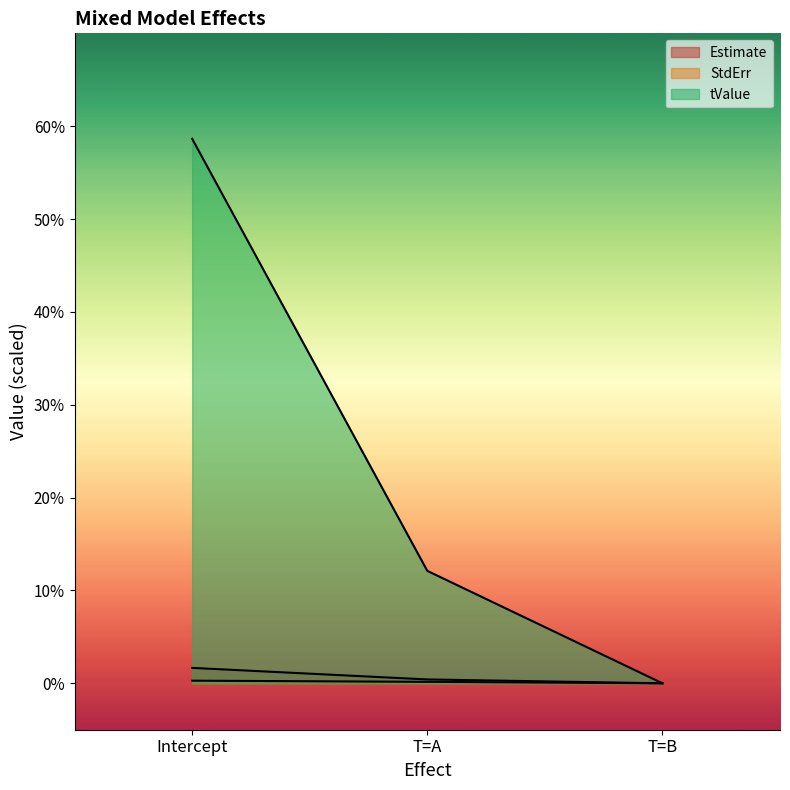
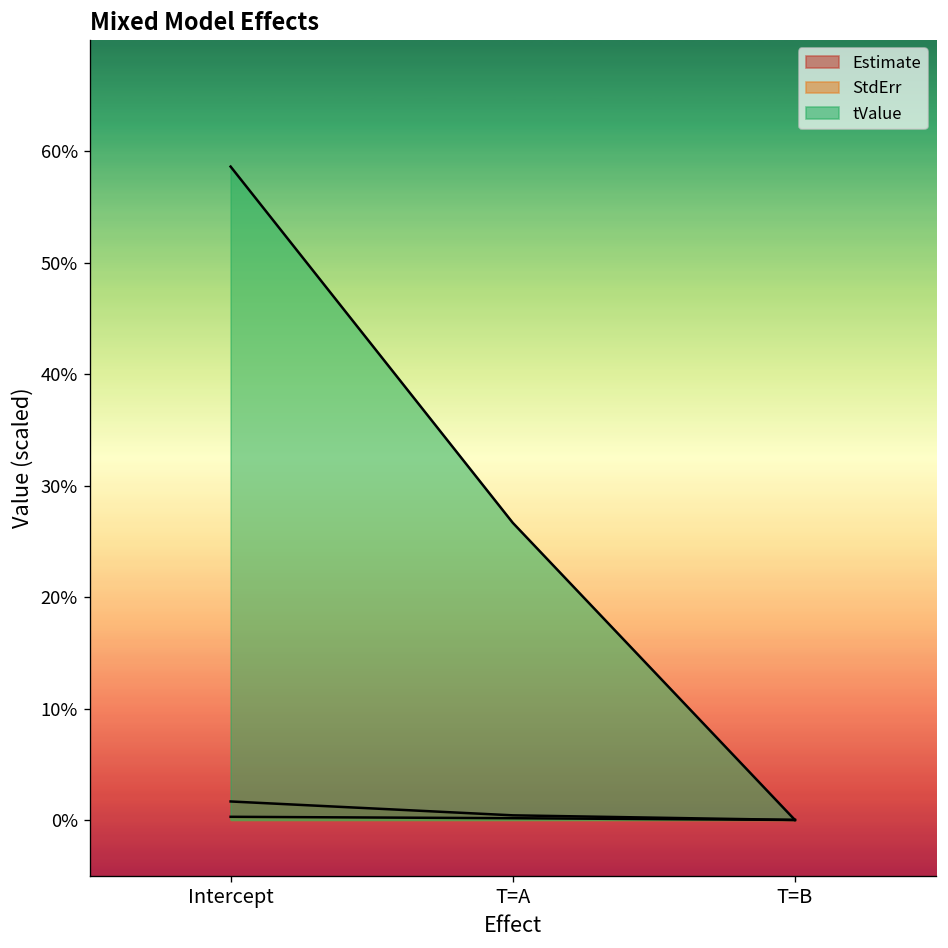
  {
    "Estimate": {
      "Intercept": "2%"
    },
    "StdErr": {
      "Intercept": "0%"
    },
    "tValue": {
      "Intercept": "59%",
-     "T=A": "12%"
+     "T=A": "27%"
    }
  }
